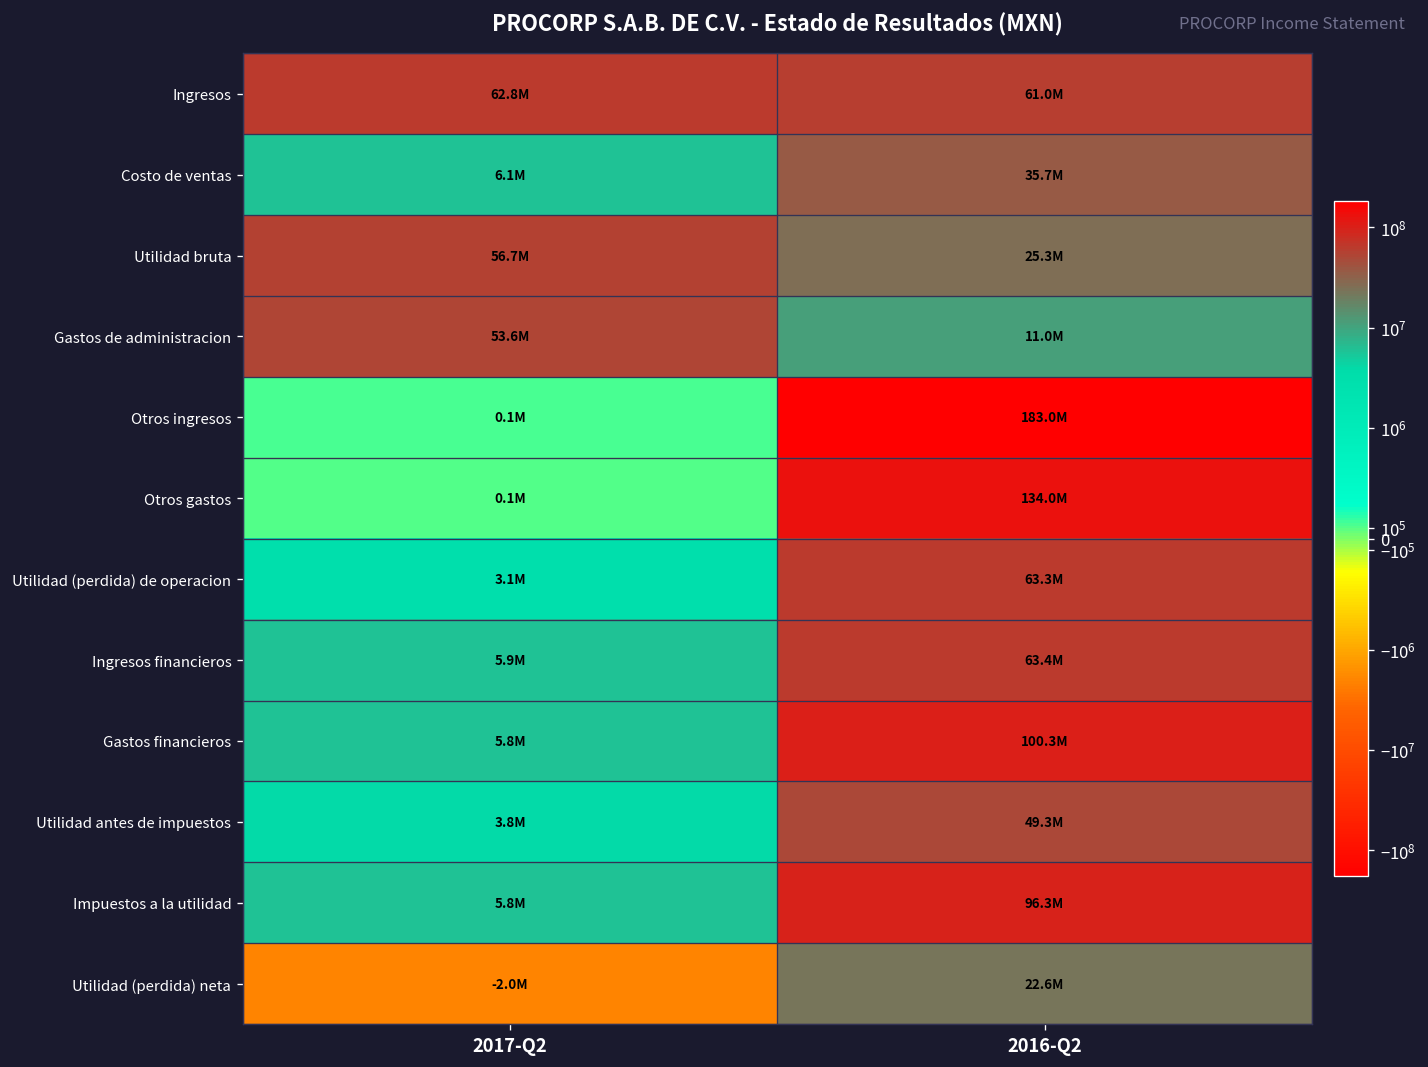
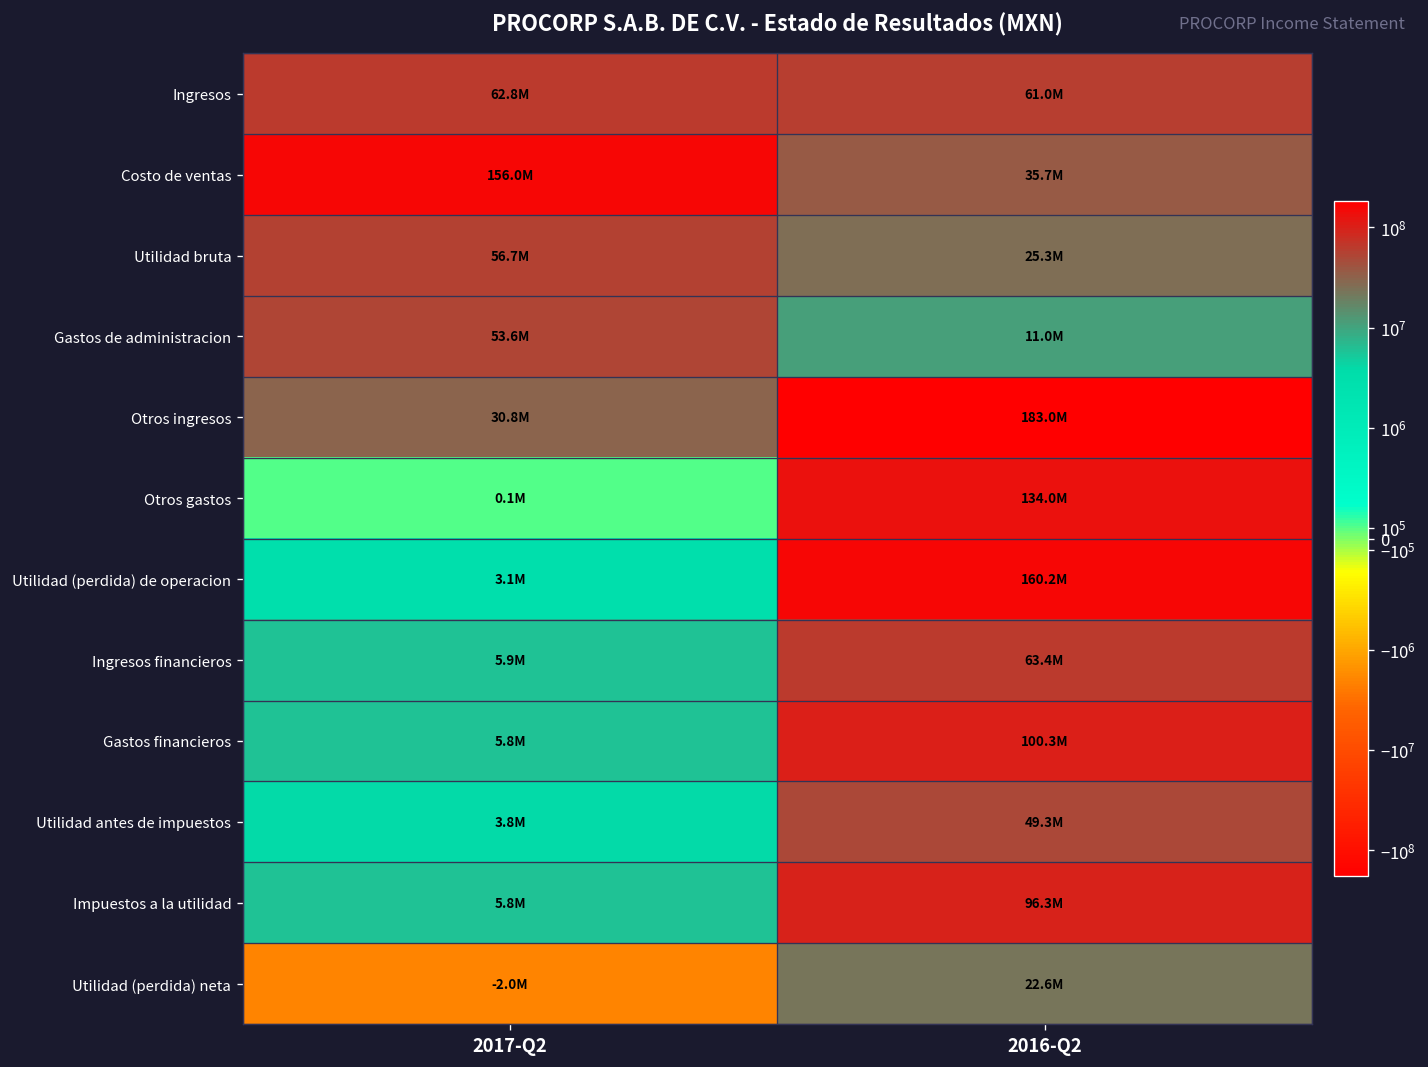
  {
    "Ingresos": {
      "2017-Q2": "62.8M",
      "2016-Q2": "61.0M"
    },
    "Costo de ventas": {
-     "2017-Q2": "6.1M",
+     "2017-Q2": "156.0M",
      "2016-Q2": "35.7M"
    },
    "Utilidad bruta": {
      "2017-Q2": "56.7M",
      "2016-Q2": "25.3M"
    },
    "Gastos de administracion": {
      "2017-Q2": "53.6M",
      "2016-Q2": "11.0M"
    },
    "Otros ingresos": {
-     "2017-Q2": "0.1M",
+     "2017-Q2": "30.8M",
      "2016-Q2": "183.0M"
    },
    "Otros gastos": {
      "2017-Q2": "0.1M",
      "2016-Q2": "134.0M"
    },
    "Utilidad (perdida) de operacion": {
      "2017-Q2": "3.1M",
-     "2016-Q2": "63.3M"
+     "2016-Q2": "160.2M"
    },
    "Ingresos financieros": {
      "2017-Q2": "5.9M",
      "2016-Q2": "63.4M"
    },
    "Gastos financieros": {
      "2017-Q2": "5.8M",
      "2016-Q2": "100.3M"
    },
    "Utilidad antes de impuestos": {
      "2017-Q2": "3.8M",
      "2016-Q2": "49.3M"
    },
    "Impuestos a la utilidad": {
      "2017-Q2": "5.8M",
      "2016-Q2": "96.3M"
    },
    "Utilidad (perdida) neta": {
      "2017-Q2": "-2.0M",
      "2016-Q2": "22.6M"
    }
  }
